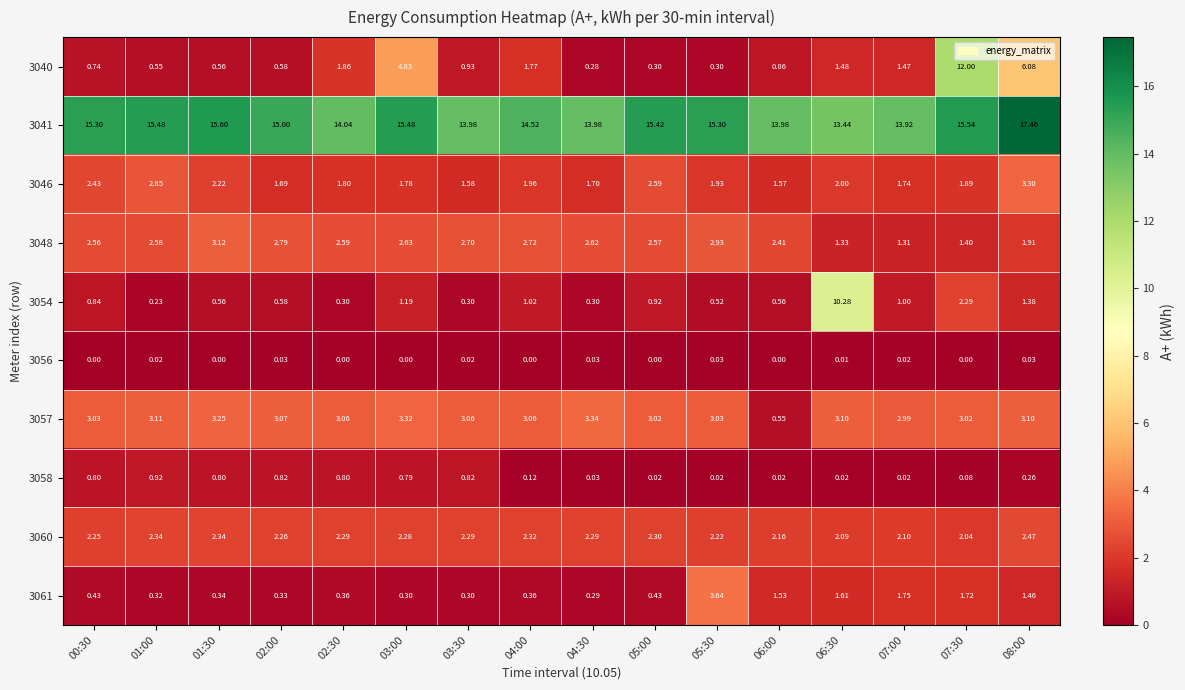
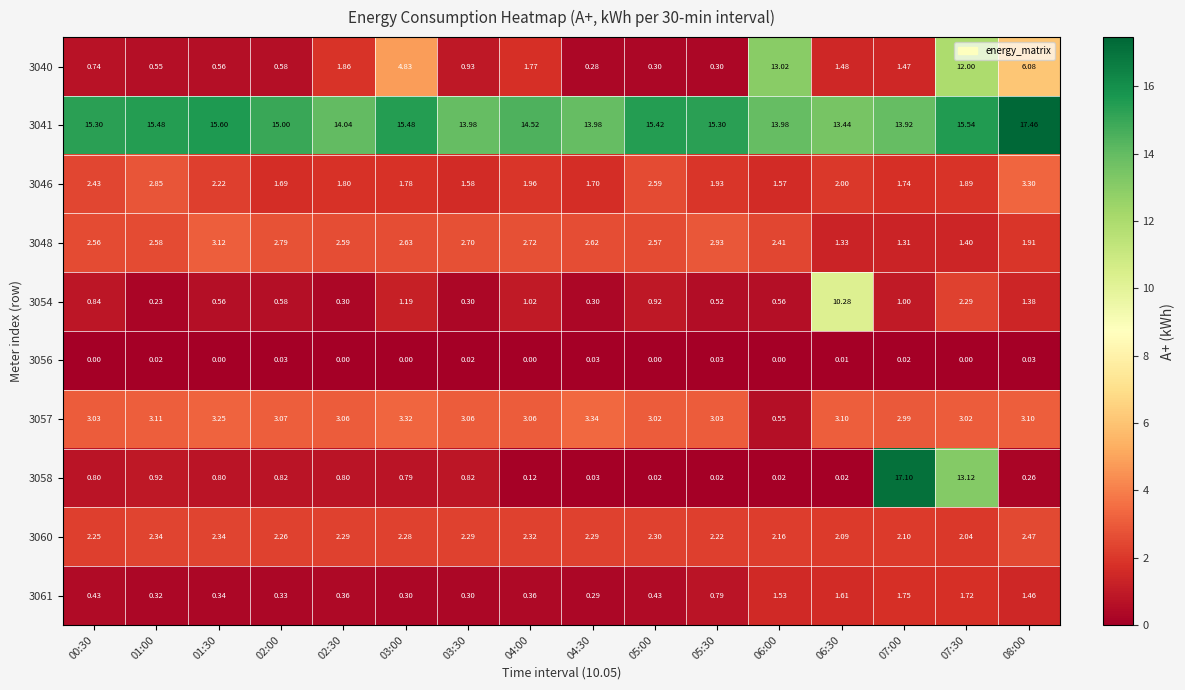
  {
    "3040": {
      "00:30": 0.74,
      "01:00": 0.55,
      "01:30": 0.56,
      "02:00": 0.58,
      "02:30": 1.86,
      "03:00": 4.83,
      "03:30": 0.93,
      "04:00": 1.77,
      "04:30": 0.28,
      "05:00": 0.30,
      "05:30": 0.30,
-     "06:00": 0.86,
+     "06:00": 13.02,
      "06:30": 1.48,
      "07:00": 1.47,
      "07:30": 12.00,
      "08:00": 6.08
    },
    "3041": {
      "00:30": 15.30,
      "01:00": 15.48,
      "01:30": 15.60,
      "02:00": 15.00,
      "02:30": 14.04,
      "03:00": 15.48,
      "03:30": 13.98,
      "04:00": 14.52,
      "04:30": 13.98,
      "05:00": 15.42,
      "05:30": 15.30,
      "06:00": 13.98,
      "06:30": 13.44,
      "07:00": 13.92,
      "07:30": 15.54,
      "08:00": 17.46
    },
    "3046": {
      "00:30": 2.43,
      "01:00": 2.85,
      "01:30": 2.22,
      "02:00": 1.69,
      "02:30": 1.80,
      "03:00": 1.78,
      "03:30": 1.58,
      "04:00": 1.96,
      "04:30": 1.70,
      "05:00": 2.59,
      "05:30": 1.93,
      "06:00": 1.57,
      "06:30": 2.00,
      "07:00": 1.74,
      "07:30": 1.89,
      "08:00": 3.30
    },
    "3048": {
      "00:30": 2.56,
      "01:00": 2.58,
      "01:30": 3.12,
      "02:00": 2.79,
      "02:30": 2.59,
      "03:00": 2.63,
      "03:30": 2.70,
      "04:00": 2.72,
      "04:30": 2.62,
      "05:00": 2.57,
      "05:30": 2.93,
      "06:00": 2.41,
      "06:30": 1.33,
      "07:00": 1.31,
      "07:30": 1.40,
      "08:00": 1.91
    },
    "3054": {
      "00:30": 0.84,
      "01:00": 0.23,
      "01:30": 0.56,
      "02:00": 0.58,
      "02:30": 0.30,
      "03:00": 1.19,
      "03:30": 0.30,
      "04:00": 1.02,
      "04:30": 0.30,
      "05:00": 0.92,
      "05:30": 0.52,
      "06:00": 0.56,
      "06:30": 10.28,
      "07:00": 1.00,
      "07:30": 2.29,
      "08:00": 1.38
    },
    "3056": {
      "00:30": 0.00,
      "01:00": 0.02,
      "01:30": 0.00,
      "02:00": 0.03,
      "02:30": 0.00,
      "03:00": 0.00,
      "03:30": 0.02,
      "04:00": 0.00,
      "04:30": 0.03,
      "05:00": 0.00,
      "05:30": 0.03,
      "06:00": 0.00,
      "06:30": 0.01,
      "07:00": 0.02,
      "07:30": 0.00,
      "08:00": 0.03
    },
    "3057": {
      "00:30": 3.03,
      "01:00": 3.11,
      "01:30": 3.25,
      "02:00": 3.07,
      "02:30": 3.06,
      "03:00": 3.32,
      "03:30": 3.06,
      "04:00": 3.06,
      "04:30": 3.34,
      "05:00": 3.02,
      "05:30": 3.03,
      "06:00": 0.55,
      "06:30": 3.10,
      "07:00": 2.99,
      "07:30": 3.02,
      "08:00": 3.10
    },
    "3058": {
      "00:30": 0.80,
      "01:00": 0.92,
      "01:30": 0.80,
      "02:00": 0.82,
      "02:30": 0.80,
      "03:00": 0.79,
      "03:30": 0.82,
      "04:00": 0.12,
      "04:30": 0.03,
      "05:00": 0.02,
      "05:30": 0.02,
      "06:00": 0.02,
      "06:30": 0.02,
-     "07:00": 0.02,
-     "07:30": 0.08,
+     "07:00": 17.10,
+     "07:30": 13.12,
      "08:00": 0.26
    },
    "3060": {
      "00:30": 2.25,
      "01:00": 2.34,
      "01:30": 2.34,
      "02:00": 2.26,
      "02:30": 2.29,
      "03:00": 2.28,
      "03:30": 2.29,
      "04:00": 2.32,
      "04:30": 2.29,
      "05:00": 2.30,
      "05:30": 2.22,
      "06:00": 2.16,
      "06:30": 2.09,
      "07:00": 2.10,
      "07:30": 2.04,
      "08:00": 2.47
    },
    "3061": {
      "00:30": 0.43,
      "01:00": 0.32,
      "01:30": 0.34,
      "02:00": 0.33,
      "02:30": 0.36,
      "03:00": 0.30,
      "03:30": 0.30,
      "04:00": 0.36,
      "04:30": 0.29,
      "05:00": 0.43,
-     "05:30": 3.64,
+     "05:30": 0.79,
      "06:00": 1.53,
      "06:30": 1.61,
      "07:00": 1.75,
      "07:30": 1.72,
      "08:00": 1.46
    }
  }
